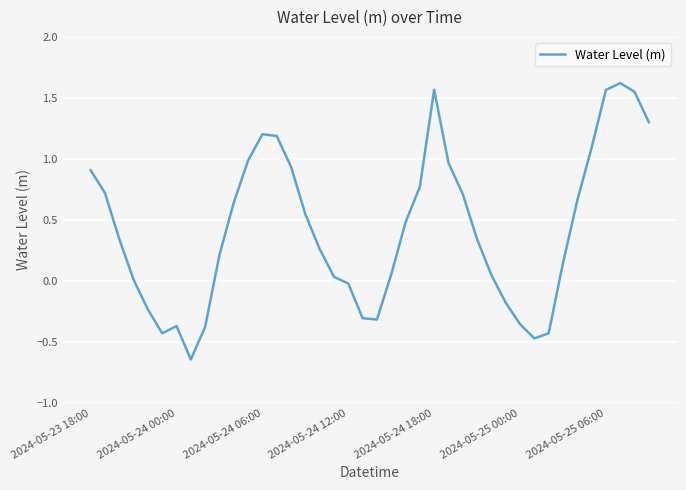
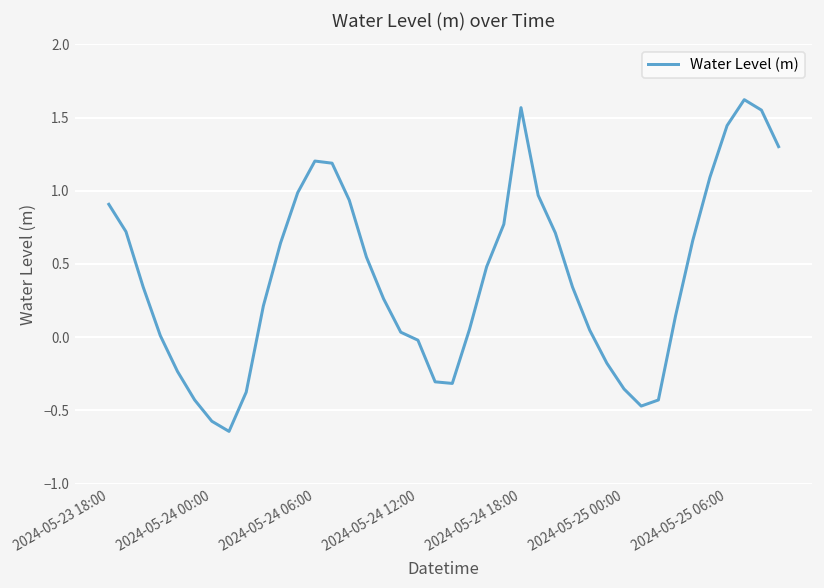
  {
    "2024-05-23 18:00": 0.91,
-   "2024-05-24 00:00": -0.37,
+   "2024-05-24 00:00": -0.57,
    "2024-05-24 06:00": 1.20,
    "2024-05-24 12:00": -0.02,
    "2024-05-24 18:00": 1.57,
    "2024-05-25 00:00": -0.35,
-   "2024-05-25 06:00": 1.57
+   "2024-05-25 06:00": 1.44
  }
